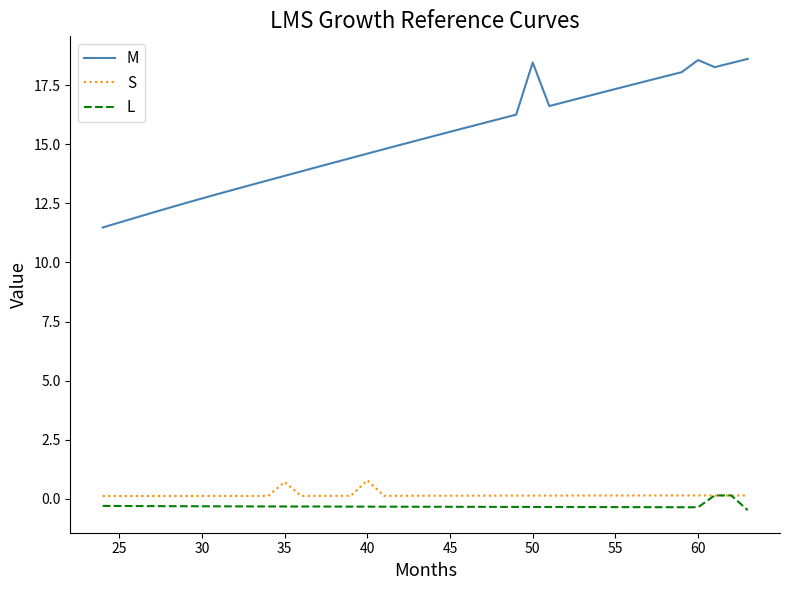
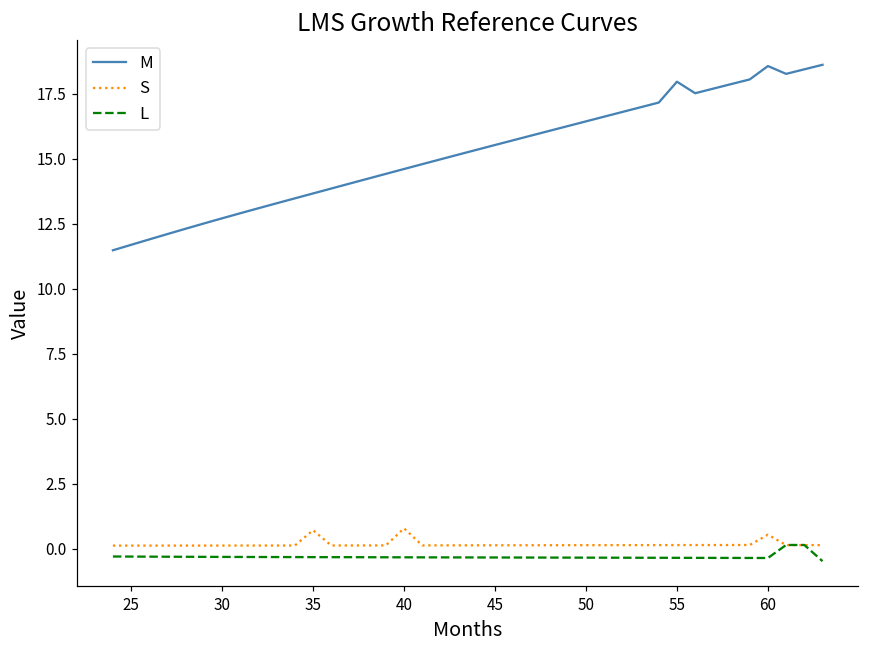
  {
    "M": {
      "25": 11.7,
      "30": 12.7,
      "35": 13.7,
      "40": 14.6,
      "45": 15.5,
-     "50": 18.5,
-     "55": 17.3,
+     "50": 16.4,
+     "55": 18.0,
      "60": 18.6
    },
    "S": {
      "25": 0.1,
      "30": 0.1,
      "35": 0.7,
      "40": 0.8,
      "45": 0.1,
      "50": 0.1,
      "55": 0.1,
-     "60": 0.1
+     "60": 0.5
    },
    "L": {
      "25": -0.3,
      "30": -0.3,
      "35": -0.3,
      "40": -0.3,
      "45": -0.3,
      "50": -0.3,
      "55": -0.3,
      "60": -0.4
    }
  }
